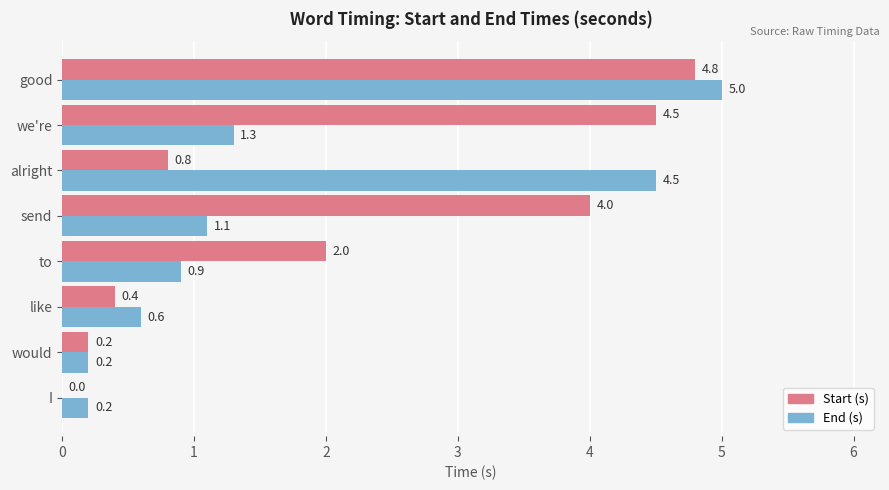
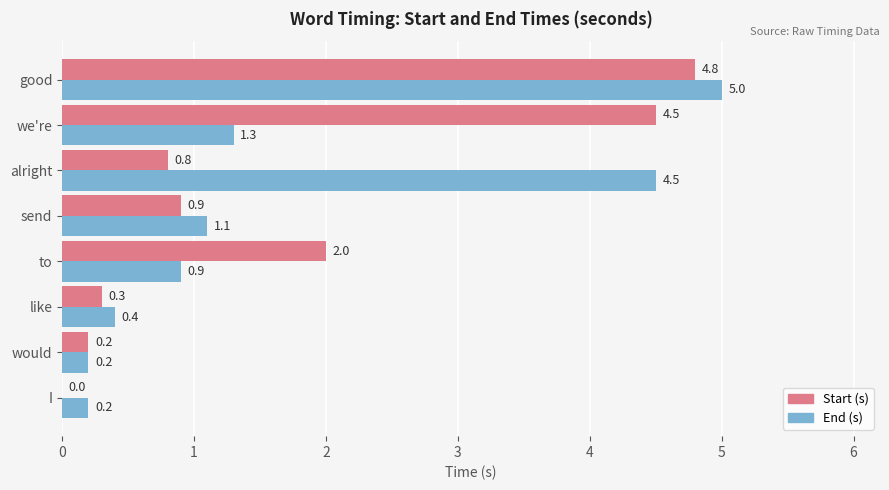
  {
    "Start (s)": {
      "good": 4.8,
      "we're": 4.5,
      "alright": 0.8,
-     "send": 4.0,
+     "send": 0.9,
      "to": 2.0,
-     "like": 0.4,
+     "like": 0.3,
      "would": 0.2,
      "I": 0.0
    },
    "End (s)": {
      "good": 5.0,
      "we're": 1.3,
      "alright": 4.5,
      "send": 1.1,
      "to": 0.9,
-     "like": 0.6,
+     "like": 0.4,
      "would": 0.2,
      "I": 0.2
    }
  }
